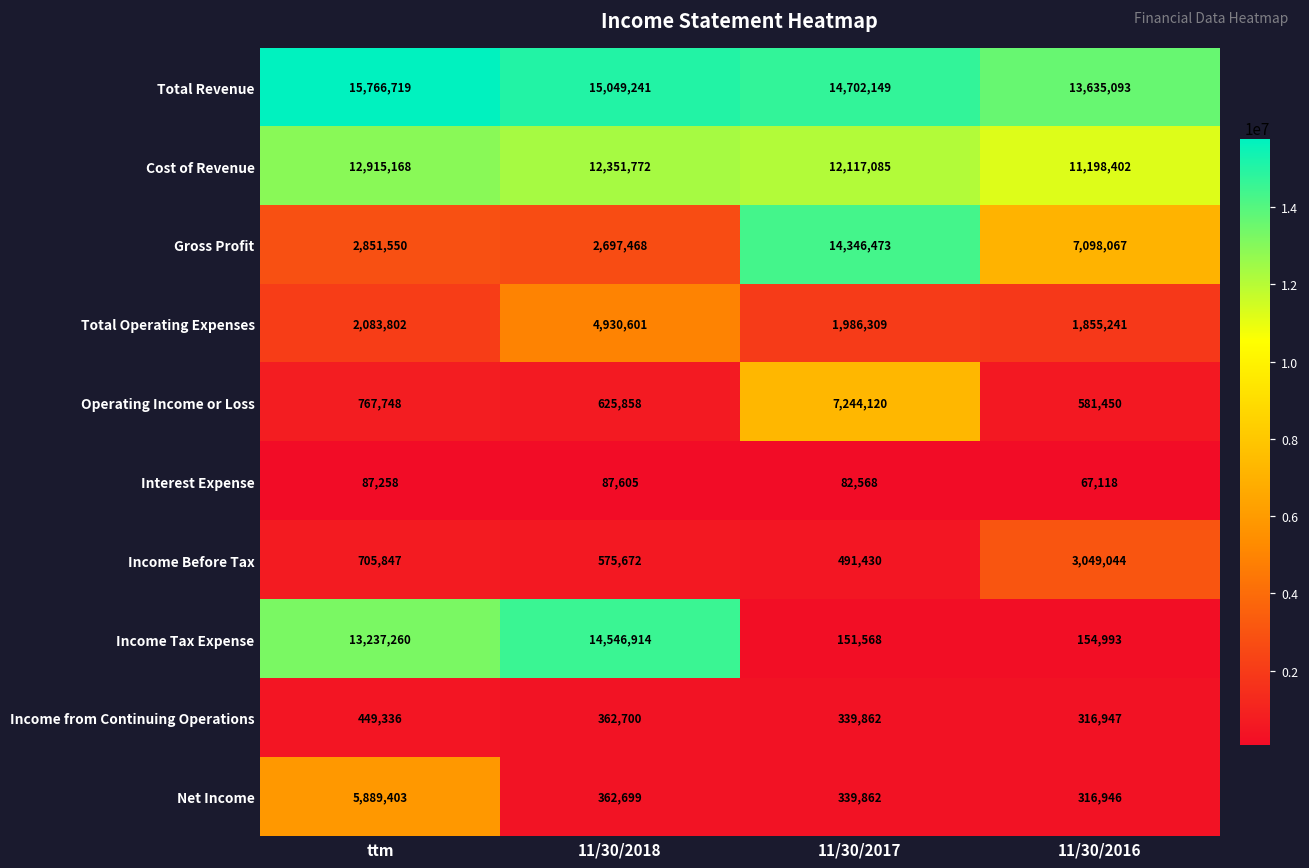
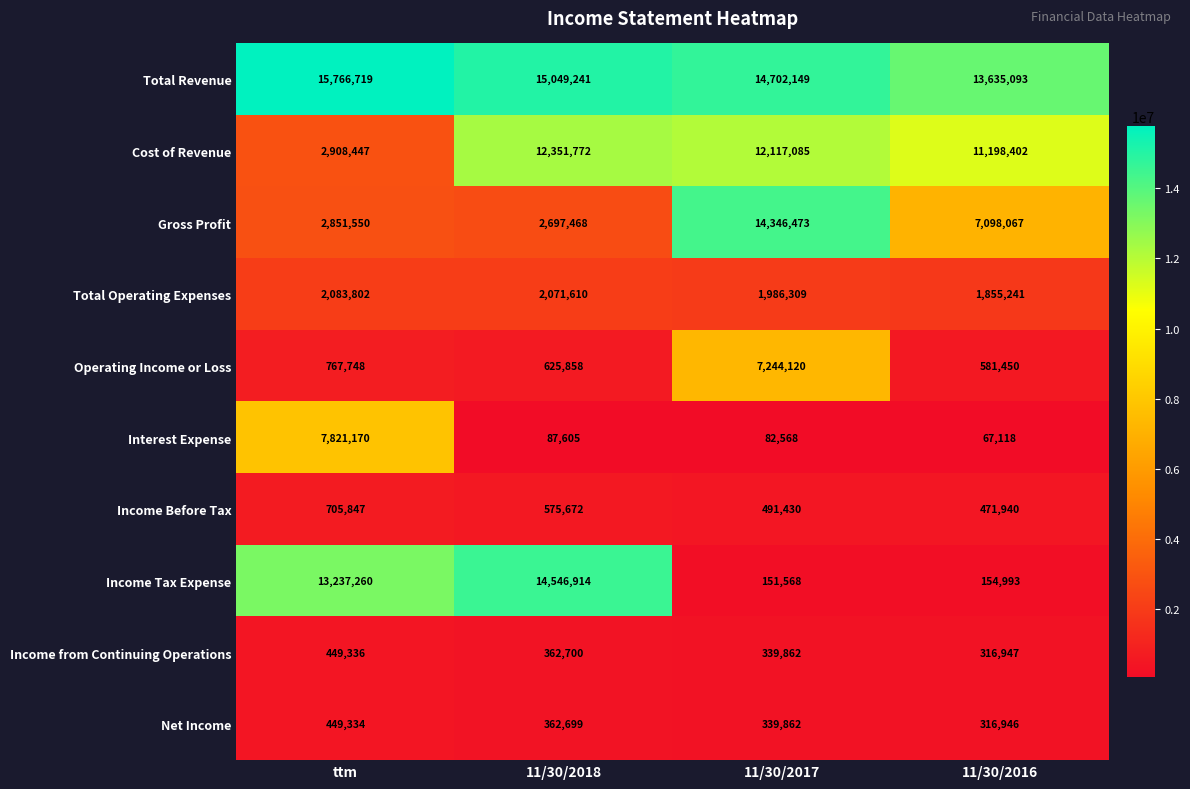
  {
    "Total Revenue": {
      "ttm": "15,766,719",
      "11/30/2018": "15,049,241",
      "11/30/2017": "14,702,149",
      "11/30/2016": "13,635,093"
    },
    "Cost of Revenue": {
-     "ttm": "12,915,168",
+     "ttm": "2,908,447",
      "11/30/2018": "12,351,772",
      "11/30/2017": "12,117,085",
      "11/30/2016": "11,198,402"
    },
    "Gross Profit": {
      "ttm": "2,851,550",
      "11/30/2018": "2,697,468",
      "11/30/2017": "14,346,473",
      "11/30/2016": "7,098,067"
    },
    "Total Operating Expenses": {
      "ttm": "2,083,802",
-     "11/30/2018": "4,930,601",
+     "11/30/2018": "2,071,610",
      "11/30/2017": "1,986,309",
      "11/30/2016": "1,855,241"
    },
    "Operating Income or Loss": {
      "ttm": "767,748",
      "11/30/2018": "625,858",
      "11/30/2017": "7,244,120",
      "11/30/2016": "581,450"
    },
    "Interest Expense": {
-     "ttm": "87,258",
+     "ttm": "7,821,170",
      "11/30/2018": "87,605",
      "11/30/2017": "82,568",
      "11/30/2016": "67,118"
    },
    "Income Before Tax": {
      "ttm": "705,847",
      "11/30/2018": "575,672",
      "11/30/2017": "491,430",
-     "11/30/2016": "3,049,044"
+     "11/30/2016": "471,940"
    },
    "Income Tax Expense": {
      "ttm": "13,237,260",
      "11/30/2018": "14,546,914",
      "11/30/2017": "151,568",
      "11/30/2016": "154,993"
    },
    "Income from Continuing Operations": {
      "ttm": "449,336",
      "11/30/2018": "362,700",
      "11/30/2017": "339,862",
      "11/30/2016": "316,947"
    },
    "Net Income": {
-     "ttm": "5,889,403",
+     "ttm": "449,334",
      "11/30/2018": "362,699",
      "11/30/2017": "339,862",
      "11/30/2016": "316,946"
    }
  }
